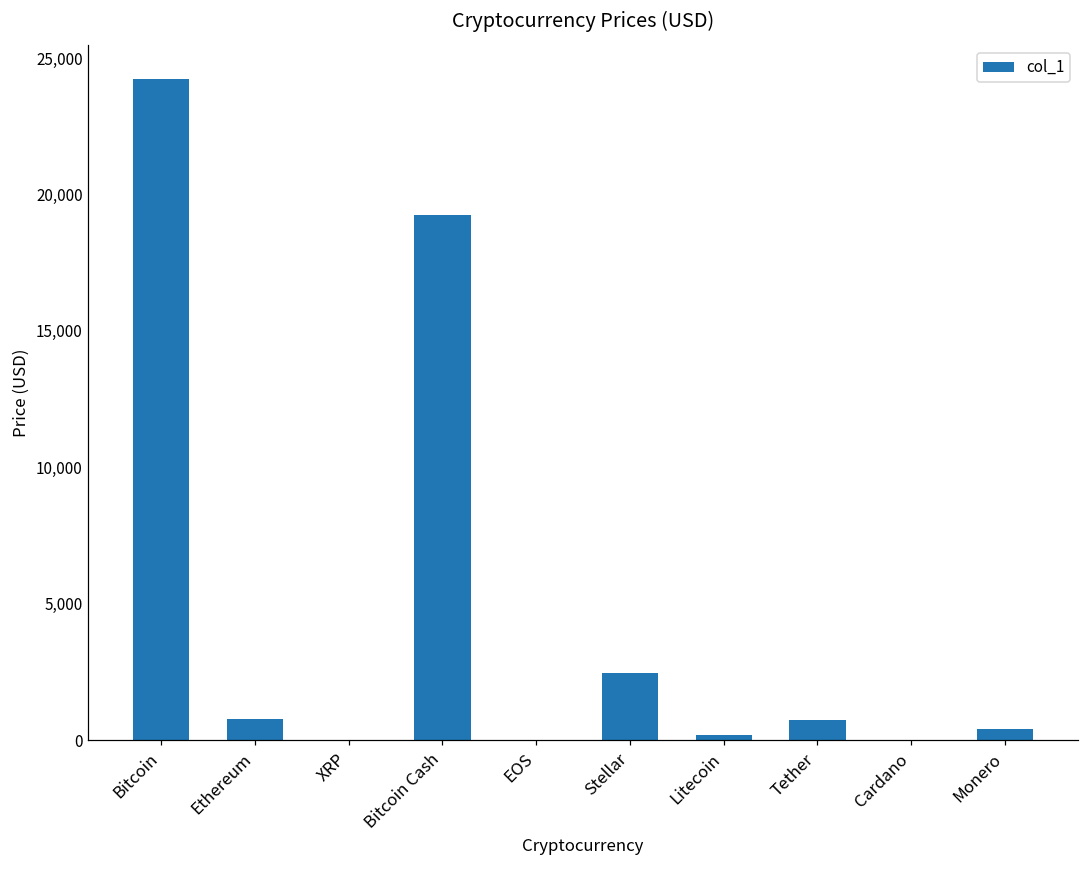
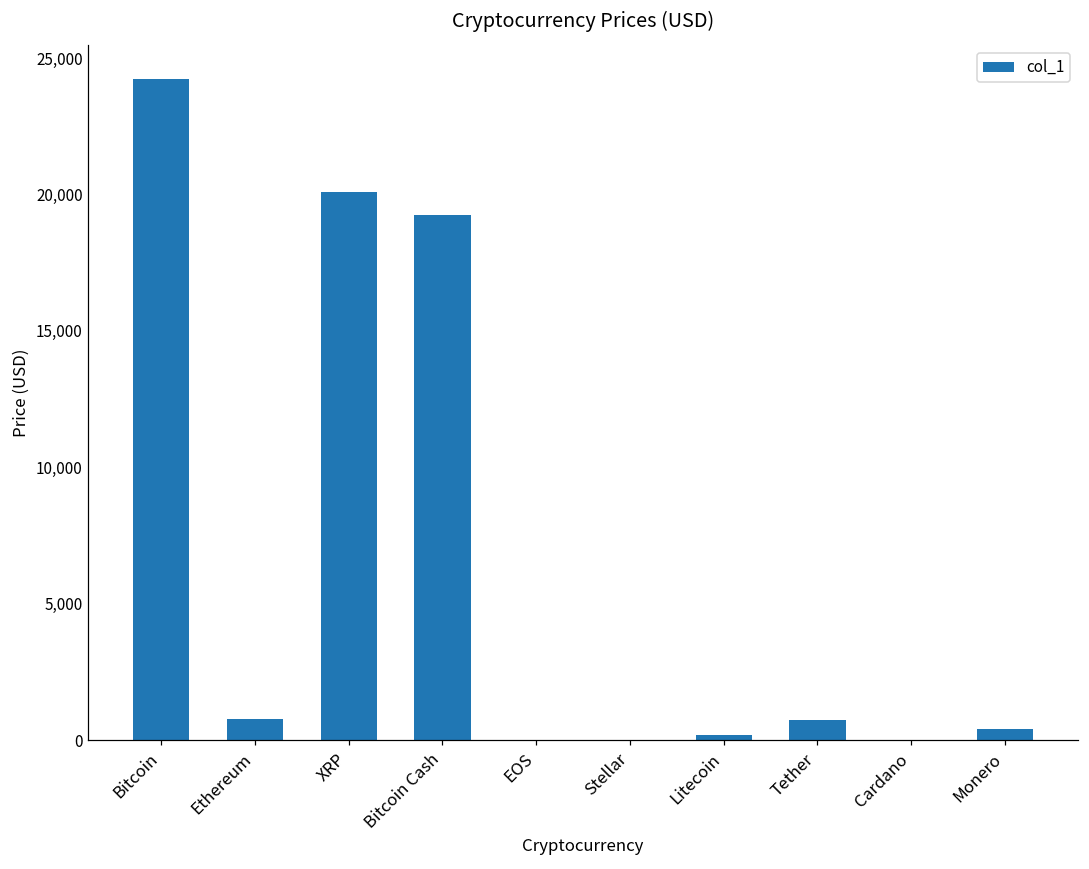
  {
    "Bitcoin": "24,200",
    "Ethereum": "800",
-   "XRP": "0",
+   "XRP": "20,100",
    "Bitcoin Cash": "19,200",
-   "Stellar": "2,500",
+   "Stellar": "0",
    "Litecoin": "200",
    "Tether": "700",
    "Monero": "400"
  }
